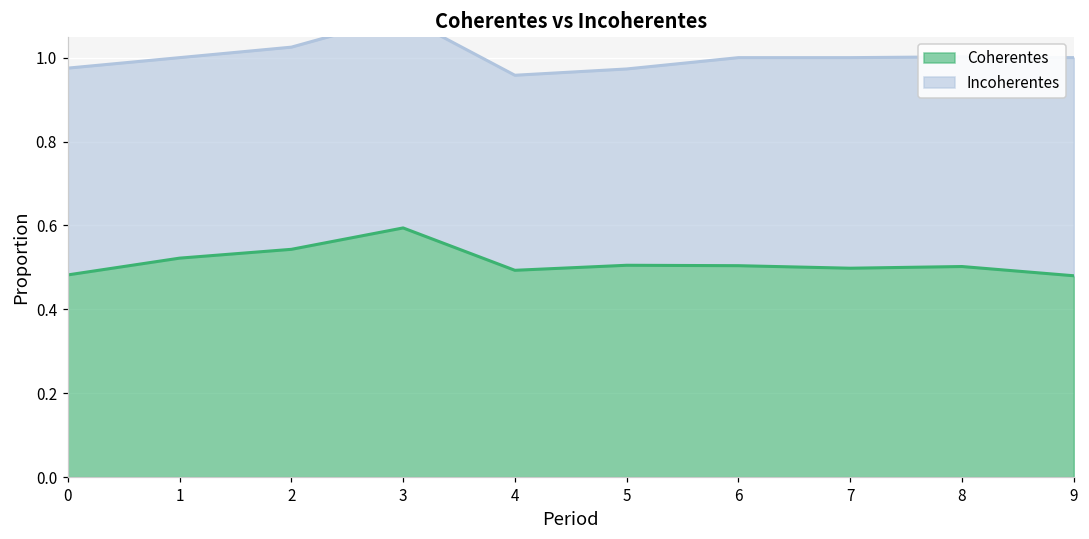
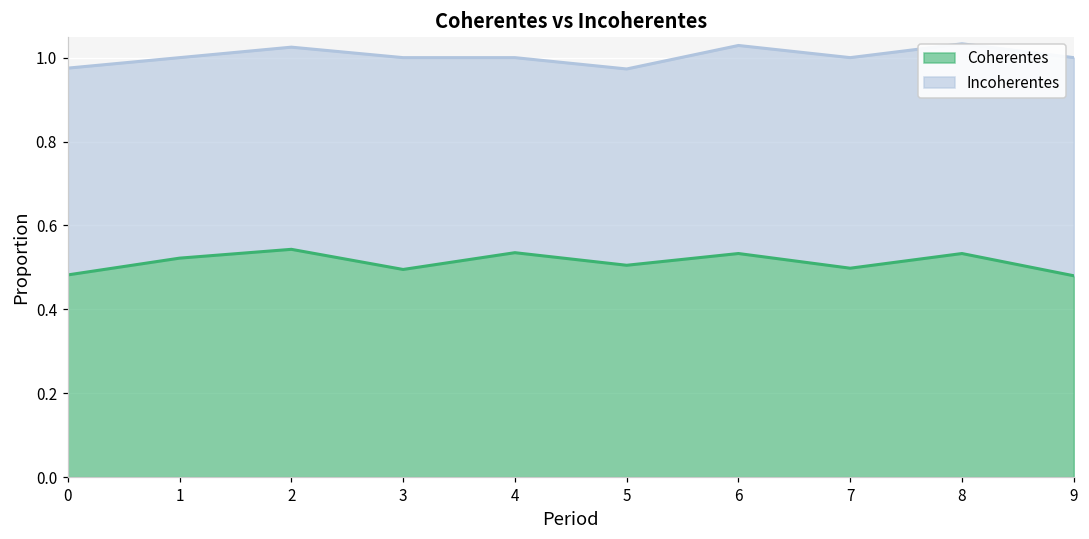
  {
    "Coherentes": {
      "0": 0.48,
      "1": 0.52,
      "2": 0.54,
-     "3": 0.59,
-     "4": 0.49,
+     "3": 0.50,
+     "4": 0.54,
      "5": 0.51,
-     "6": 0.50,
+     "6": 0.53,
      "7": 0.50,
-     "8": 0.50,
+     "8": 0.53,
      "9": 0.48
    },
    "Incoherentes": {
      "0": 0.49,
      "1": 0.48,
      "2": 0.48,
      "4": 0.46,
      "5": 0.47,
      "6": 0.50,
      "7": 0.50,
      "9": 0.52
    }
  }
